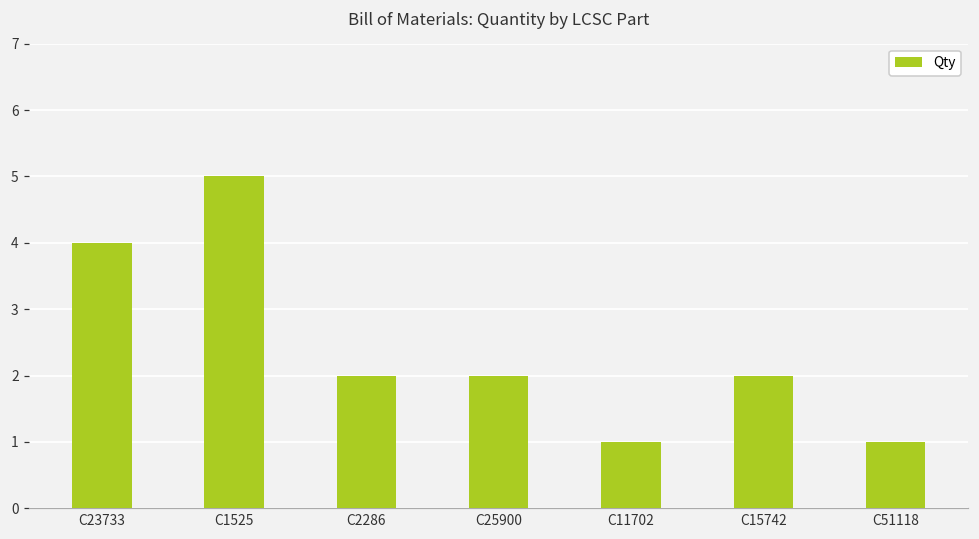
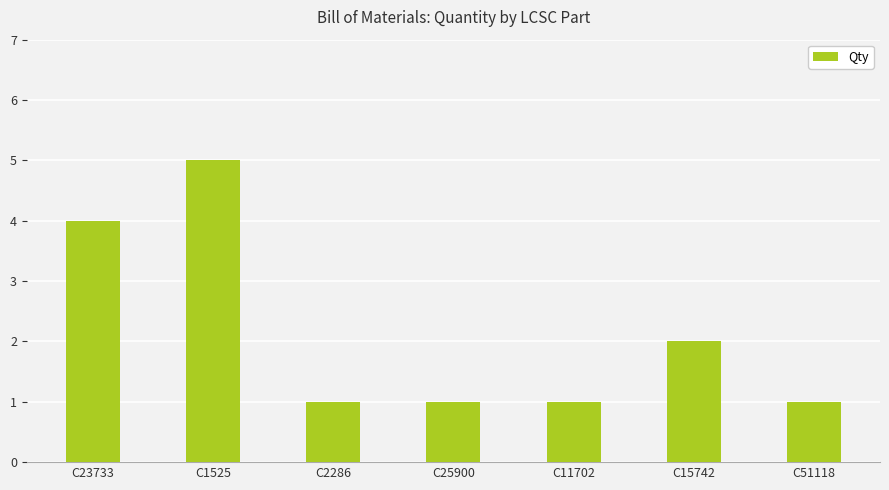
  {
    "C23733": 4,
    "C1525": 5,
-   "C2286": 2,
-   "C25900": 2,
+   "C2286": 1,
+   "C25900": 1,
    "C11702": 1,
    "C15742": 2,
    "C51118": 1
  }
